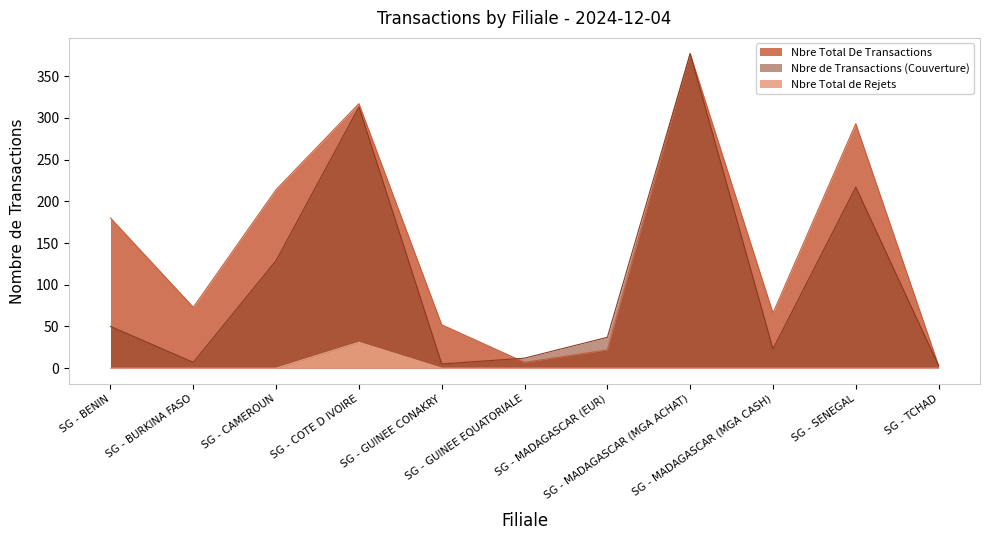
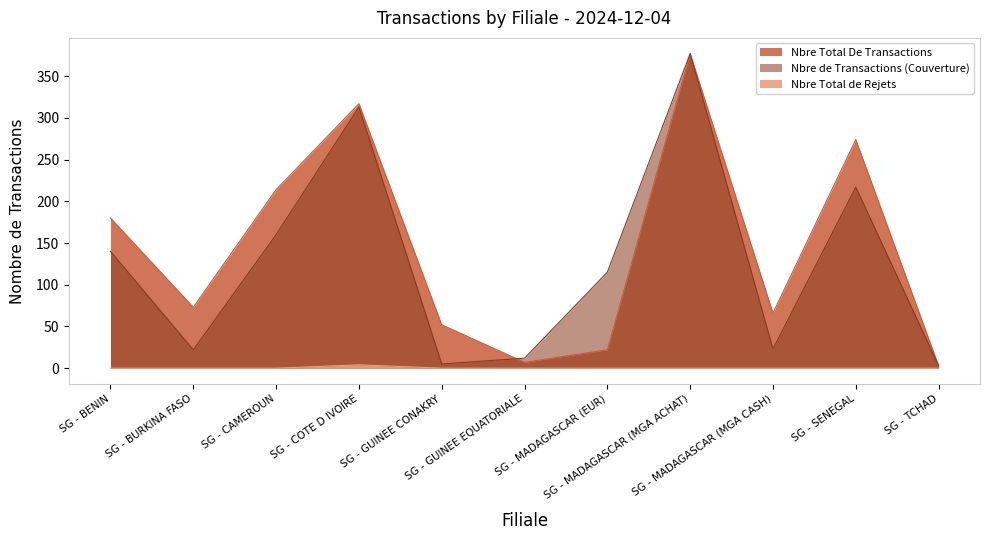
  {
    "Nbre Total De Transactions": {
      "SG - BENIN": 180,
      "SG - BURKINA FASO": 70,
      "SG - CAMEROUN": 210,
      "SG - COTE D IVOIRE": 320,
      "SG - GUINEE CONAKRY": 50,
      "SG - GUINEE EQUATORIALE": 10,
      "SG - MADAGASCAR (EUR)": 20,
      "SG - MADAGASCAR (MGA CASH)": 70,
-     "SG - SENEGAL": 290
+     "SG - SENEGAL": 270
    },
    "Nbre de Transactions (Couverture)": {
-     "SG - BENIN": 50,
-     "SG - BURKINA FASO": 10,
-     "SG - CAMEROUN": 130,
+     "SG - BENIN": 140,
+     "SG - BURKINA FASO": 20,
+     "SG - CAMEROUN": 160,
      "SG - COTE D IVOIRE": 310,
      "SG - GUINEE CONAKRY": 10,
      "SG - GUINEE EQUATORIALE": 10,
-     "SG - MADAGASCAR (EUR)": 40,
+     "SG - MADAGASCAR (EUR)": 120,
      "SG - MADAGASCAR (MGA CASH)": 20,
      "SG - SENEGAL": 220
    },
    "Nbre Total de Rejets": {
      "SG - BENIN": 0,
      "SG - BURKINA FASO": 0,
      "SG - CAMEROUN": 0,
-     "SG - COTE D IVOIRE": 30,
+     "SG - COTE D IVOIRE": 0,
      "SG - GUINEE CONAKRY": 0,
      "SG - GUINEE EQUATORIALE": 0,
      "SG - MADAGASCAR (EUR)": 0,
      "SG - MADAGASCAR (MGA ACHAT)": 0,
      "SG - MADAGASCAR (MGA CASH)": 0,
      "SG - SENEGAL": 0
    }
  }
